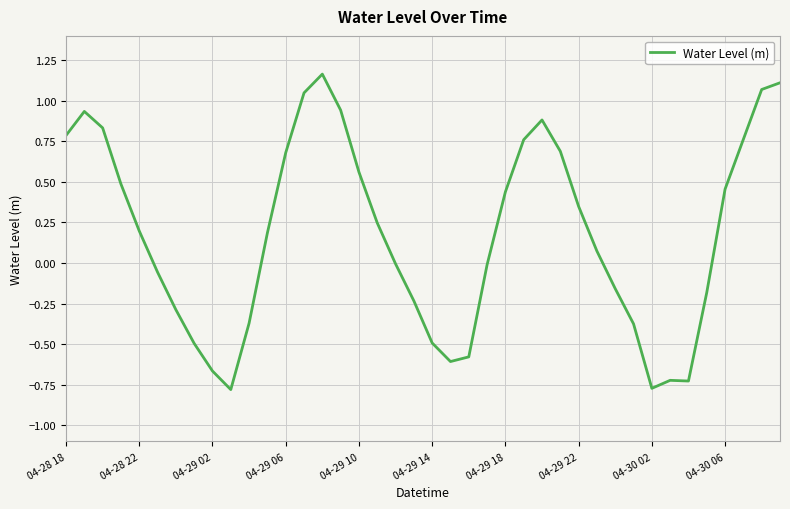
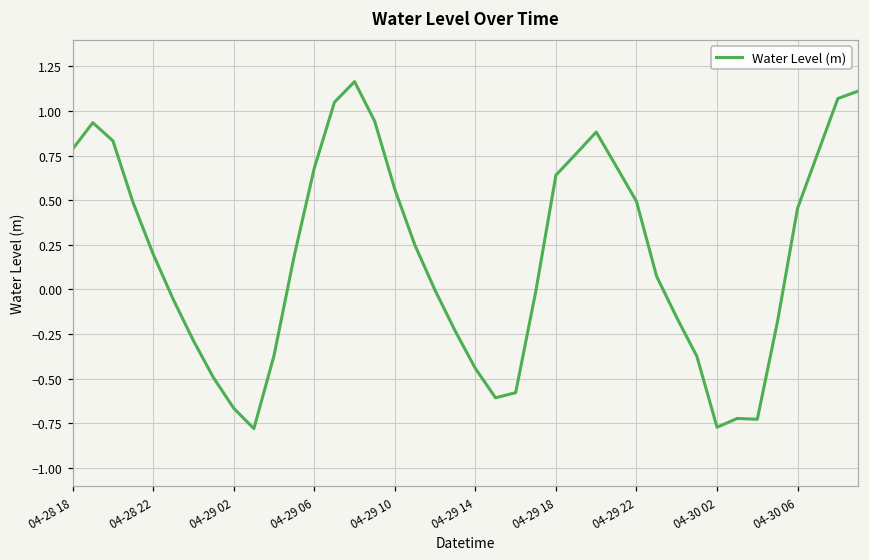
  {
    "04-28 18": 0.79,
    "04-28 22": 0.20,
    "04-29 02": -0.67,
    "04-29 06": 0.68,
    "04-29 10": 0.56,
-   "04-29 14": -0.49,
-   "04-29 18": 0.44,
-   "04-29 22": 0.35,
+   "04-29 14": -0.44,
+   "04-29 18": 0.64,
+   "04-29 22": 0.49,
    "04-30 02": -0.77,
    "04-30 06": 0.46
  }
